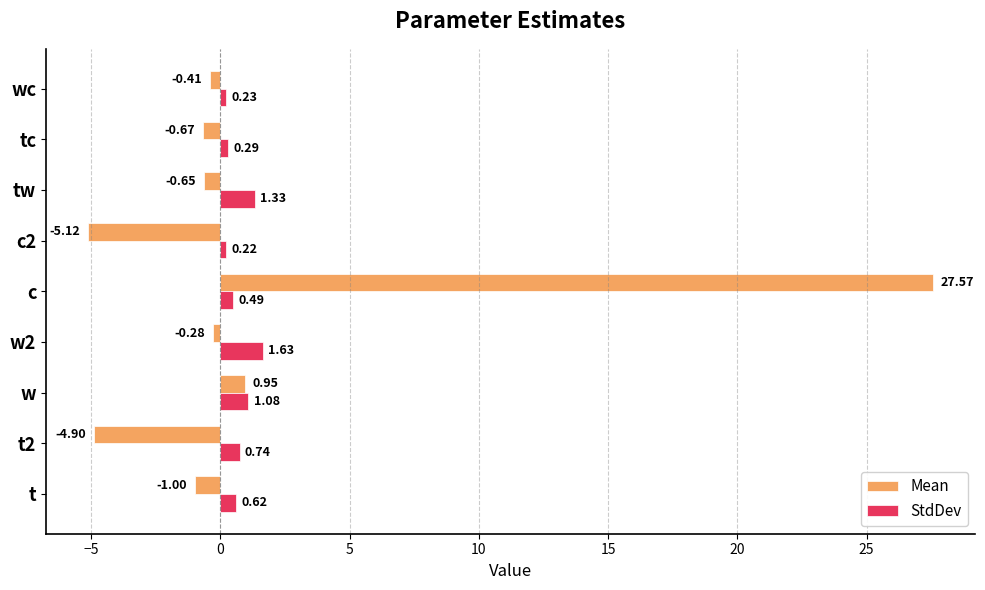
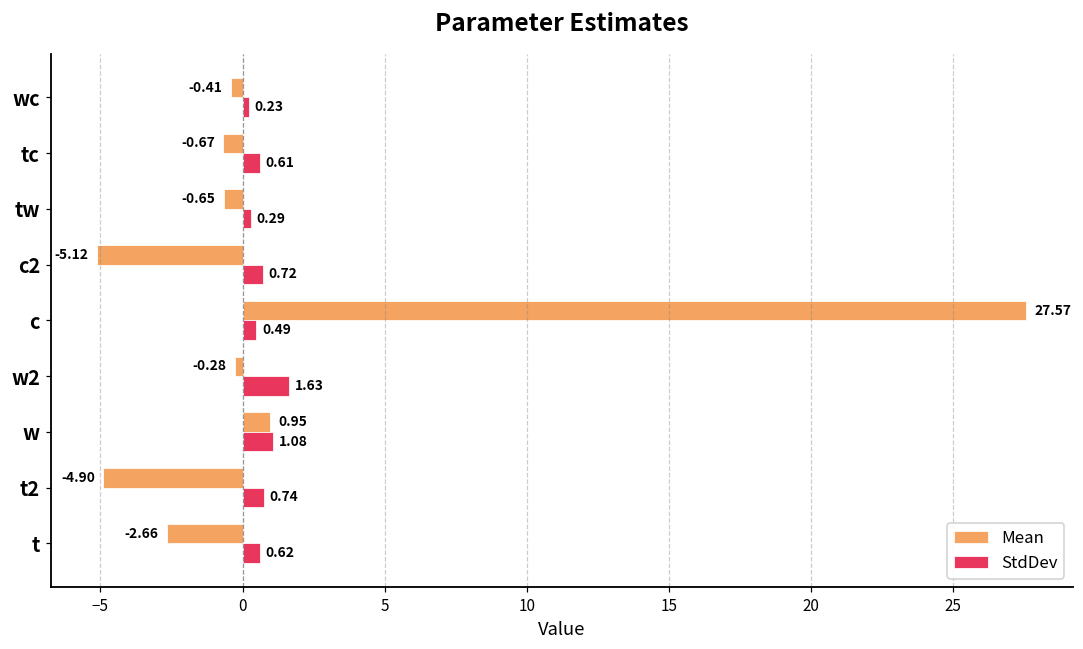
  {
    "Mean": {
      "wc": -0.41,
      "tc": -0.67,
      "tw": -0.65,
      "c2": -5.12,
      "c": 27.57,
      "w2": -0.28,
      "w": 0.95,
      "t2": -4.90,
-     "t": -1.00
+     "t": -2.66
    },
    "StdDev": {
      "wc": 0.23,
-     "tc": 0.29,
-     "tw": 1.33,
-     "c2": 0.22,
+     "tc": 0.61,
+     "tw": 0.29,
+     "c2": 0.72,
      "c": 0.49,
      "w2": 1.63,
      "w": 1.08,
      "t2": 0.74,
      "t": 0.62
    }
  }
